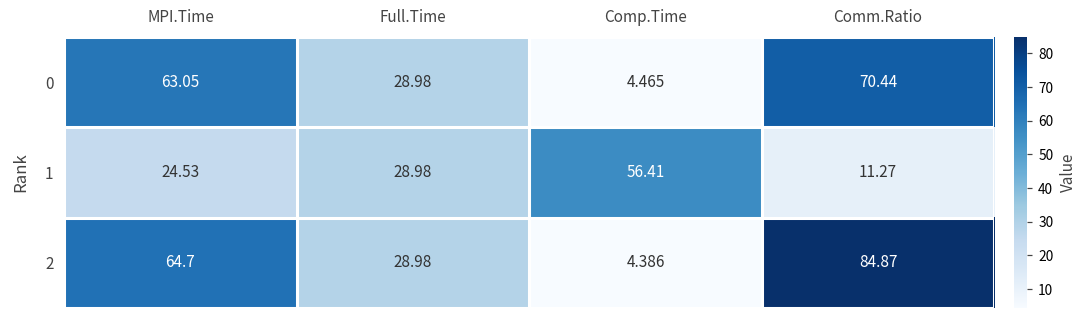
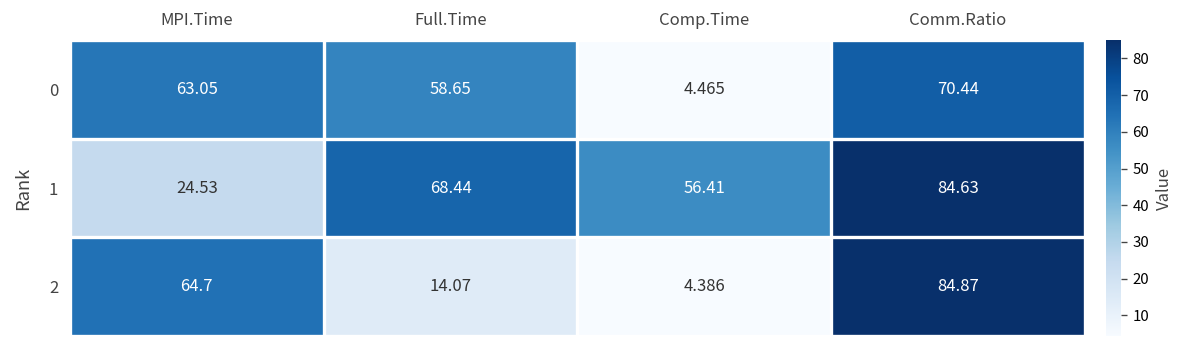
  {
    "0": {
      "MPI.Time": 63.05,
-     "Full.Time": 28.98,
+     "Full.Time": 58.65,
      "Comp.Time": 4.465,
      "Comm.Ratio": 70.44
    },
    "1": {
      "MPI.Time": 24.53,
-     "Full.Time": 28.98,
+     "Full.Time": 68.44,
      "Comp.Time": 56.41,
-     "Comm.Ratio": 11.27
+     "Comm.Ratio": 84.63
    },
    "2": {
      "MPI.Time": 64.7,
-     "Full.Time": 28.98,
+     "Full.Time": 14.07,
      "Comp.Time": 4.386,
      "Comm.Ratio": 84.87
    }
  }
